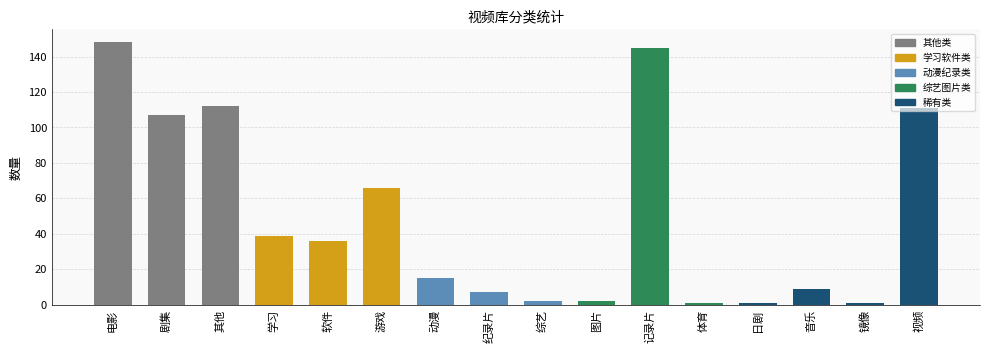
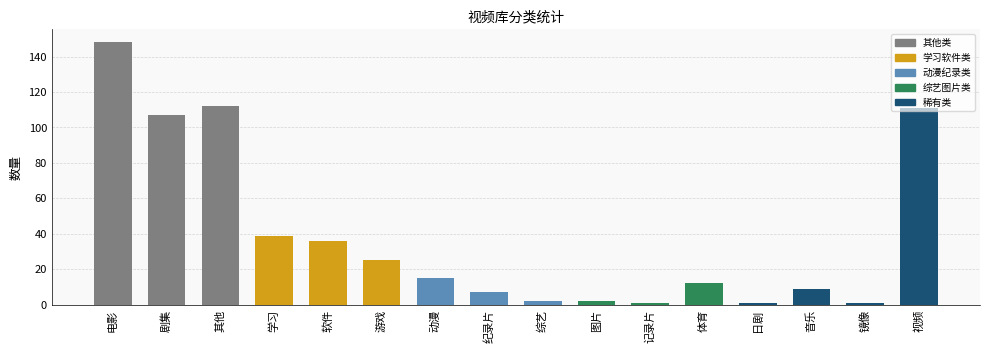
  {
    "电影": 148,
    "剧集": 107,
    "其他": 112,
    "学习": 39,
    "软件": 36,
-   "游戏": 66,
+   "游戏": 25,
    "动漫": 15,
    "纪录片": 7,
    "综艺": 2,
    "图片": 2,
-   "记录片": 145,
-   "体育": 1,
+   "记录片": 1,
+   "体育": 12,
    "音乐": 9
  }
